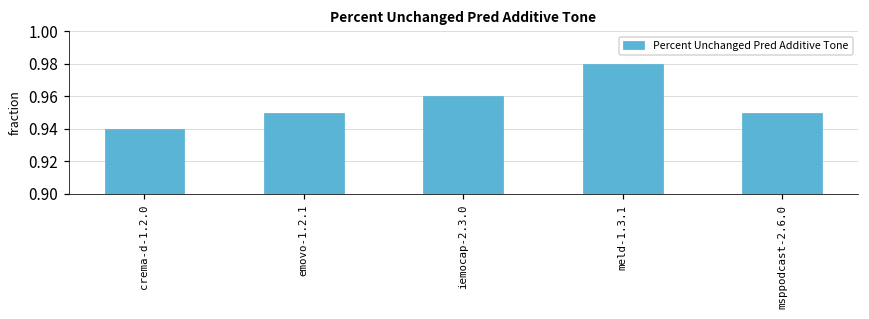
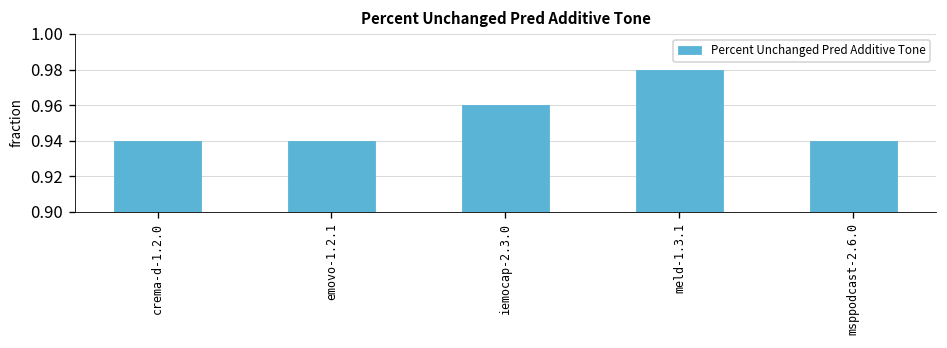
  {
    "crema-d-1.2.0": 0.94,
-   "emovo-1.2.1": 0.95,
+   "emovo-1.2.1": 0.94,
    "iemocap-2.3.0": 0.96,
    "meld-1.3.1": 0.98,
-   "msppodcast-2.6.0": 0.95
+   "msppodcast-2.6.0": 0.94
  }
